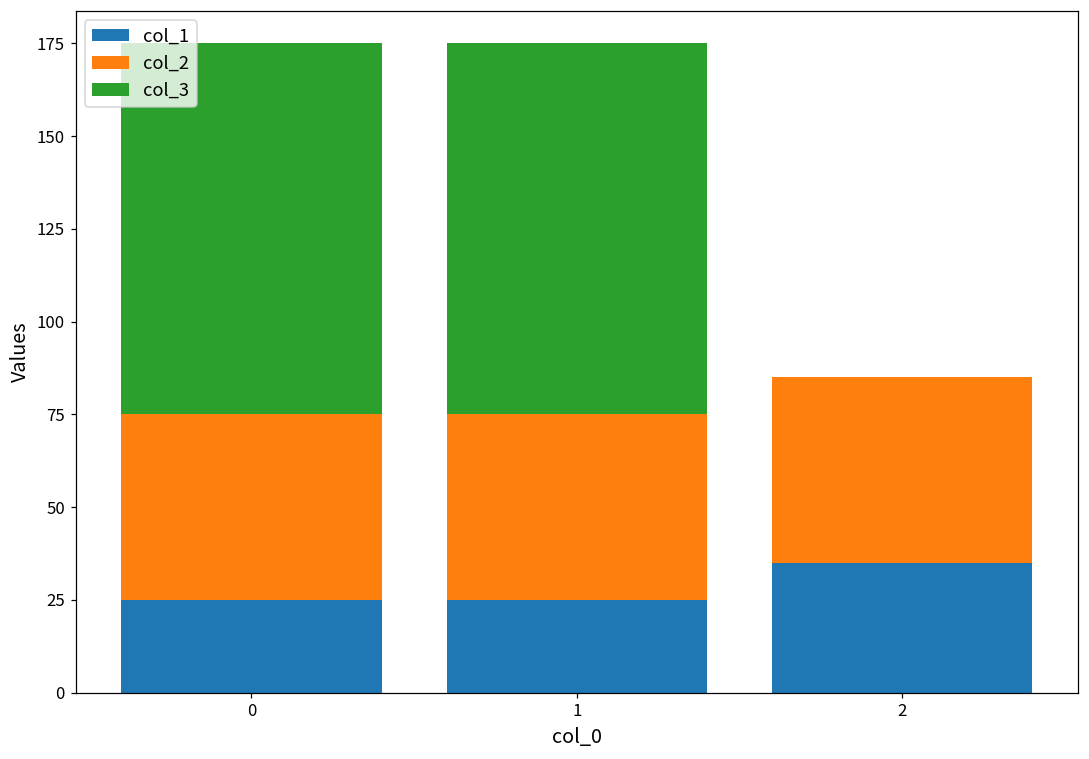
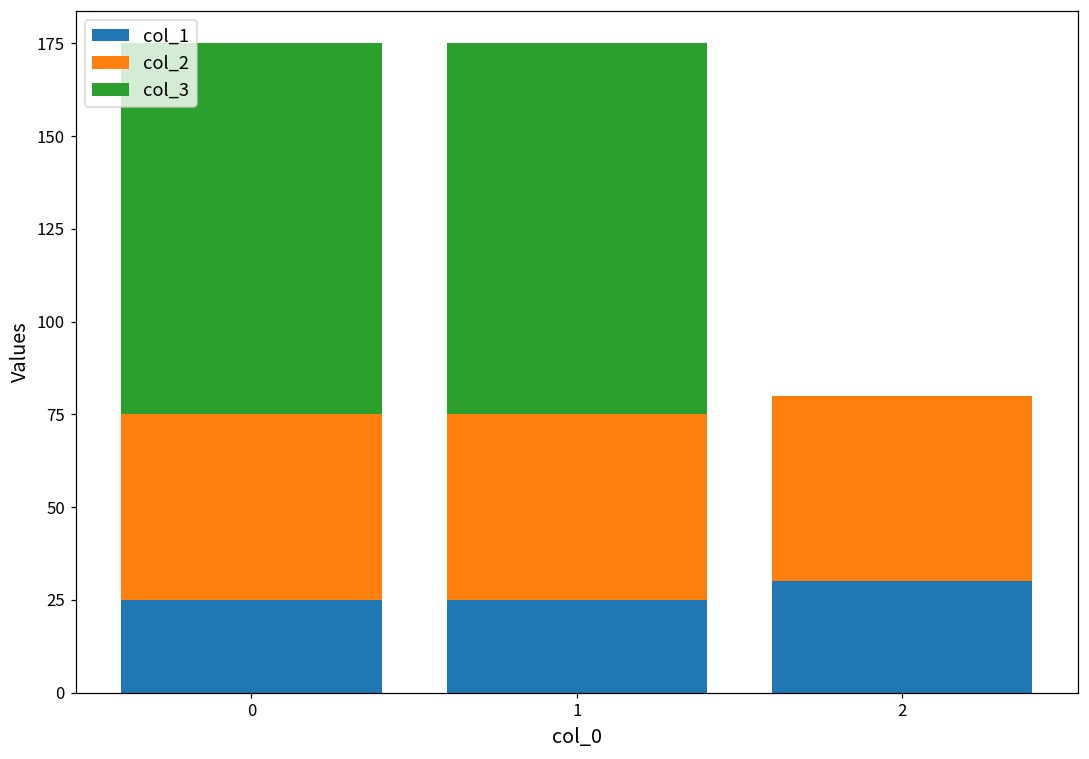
  {
    "col_1": {
      "0": 25,
      "1": 25,
-     "2": 35
+     "2": 30
    },
    "col_2": {
      "0": 50,
      "1": 50,
      "2": 50
    },
    "col_3": {
      "0": 100,
      "1": 100,
      "2": 0
    }
  }
